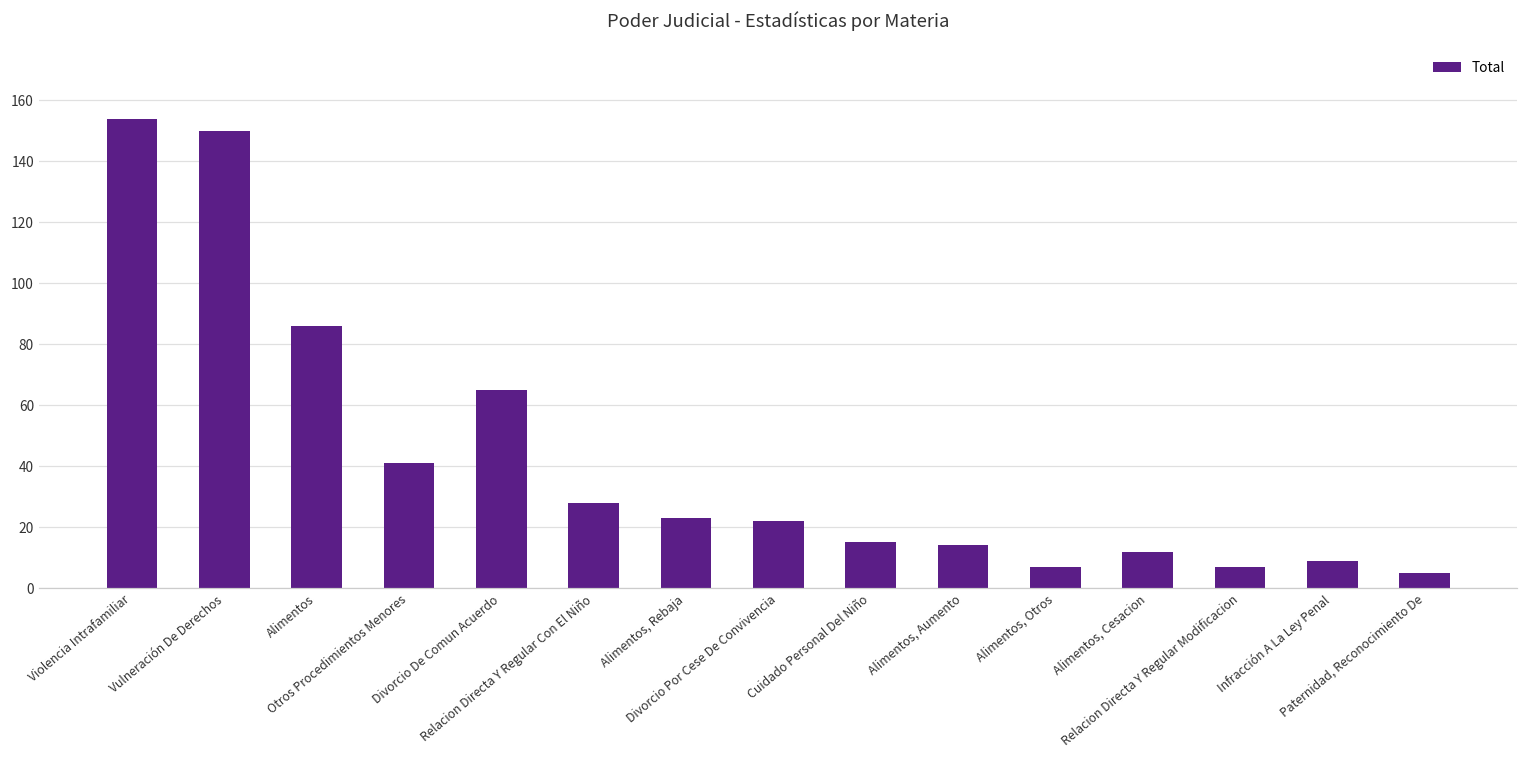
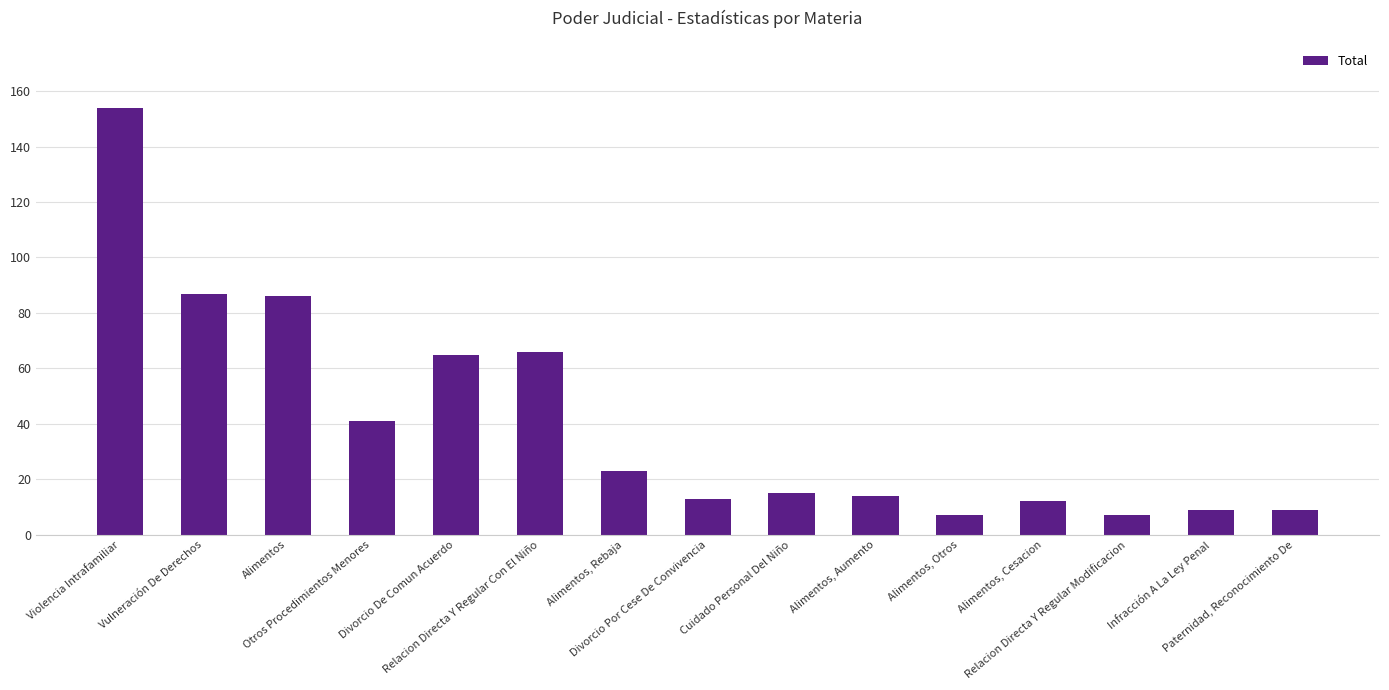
  {
    "Violencia Intrafamiliar": 154,
-   "Vulneración De Derechos": 150,
+   "Vulneración De Derechos": 87,
    "Alimentos": 86,
    "Otros Procedimientos Menores": 41,
    "Divorcio De Comun Acuerdo": 65,
-   "Relacion Directa Y Regular Con El Niño": 28,
+   "Relacion Directa Y Regular Con El Niño": 66,
    "Alimentos, Rebaja": 23,
-   "Divorcio Por Cese De Convivencia": 22,
+   "Divorcio Por Cese De Convivencia": 13,
    "Cuidado Personal Del Niño": 15,
    "Alimentos, Aumento": 14,
    "Alimentos, Otros": 7,
    "Alimentos, Cesacion": 12,
    "Relacion Directa Y Regular Modificacion": 7,
    "Infracción A La Ley Penal": 9,
-   "Paternidad, Reconocimiento De": 5
+   "Paternidad, Reconocimiento De": 9
  }
